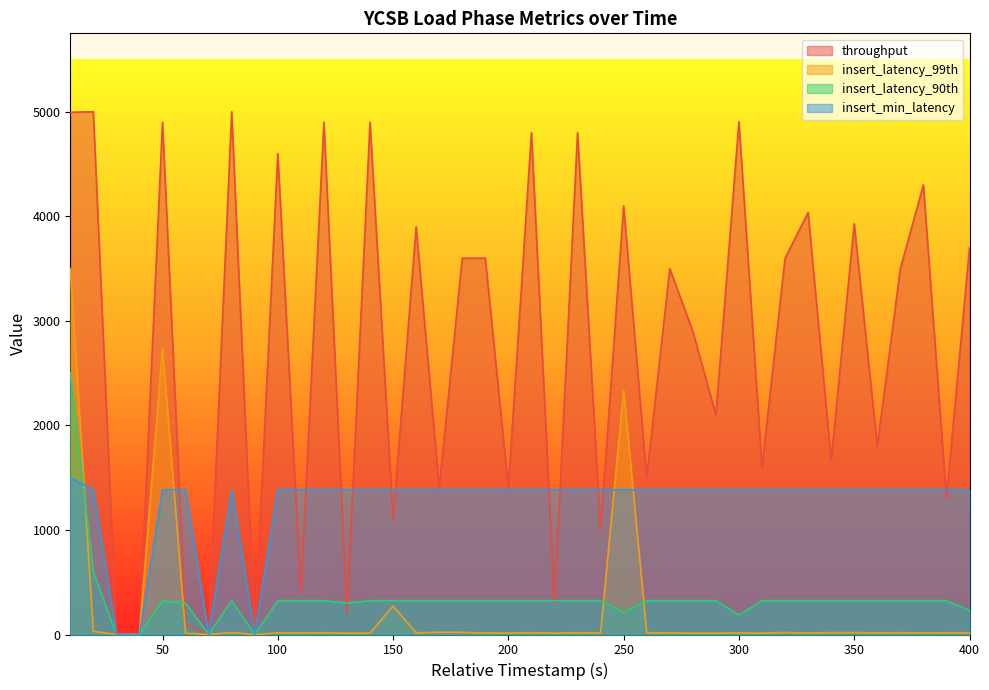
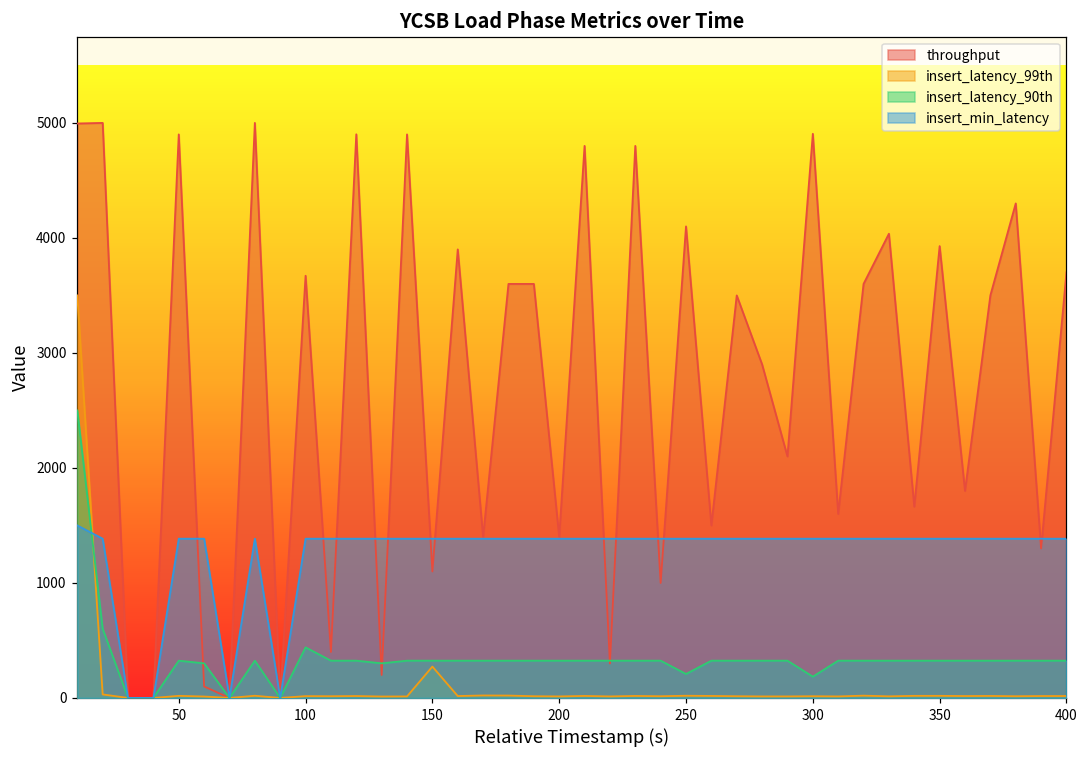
  {
    "throughput": {
      "50": 4900,
-     "100": 4600,
+     "100": 3670,
      "150": 1100,
      "250": 4100,
      "300": 4910,
      "350": 3930,
      "400": 3700
    },
    "insert_latency_99th": {
-     "50": 2740,
+     "50": 20,
      "100": 20,
      "150": 270,
      "200": 10,
-     "250": 2340,
+     "250": 20,
      "300": 10,
      "350": 20,
      "400": 20
    },
    "insert_latency_90th": {
      "50": 320,
-     "100": 320,
+     "100": 440,
      "150": 320,
      "200": 320,
      "250": 210,
      "300": 190,
      "350": 320,
-     "400": 230
+     "400": 320
    },
    "insert_min_latency": {
      "50": 1380,
      "100": 1380,
      "150": 1380,
      "250": 1380,
      "300": 1380,
      "350": 1380,
      "400": 1380
    }
  }
